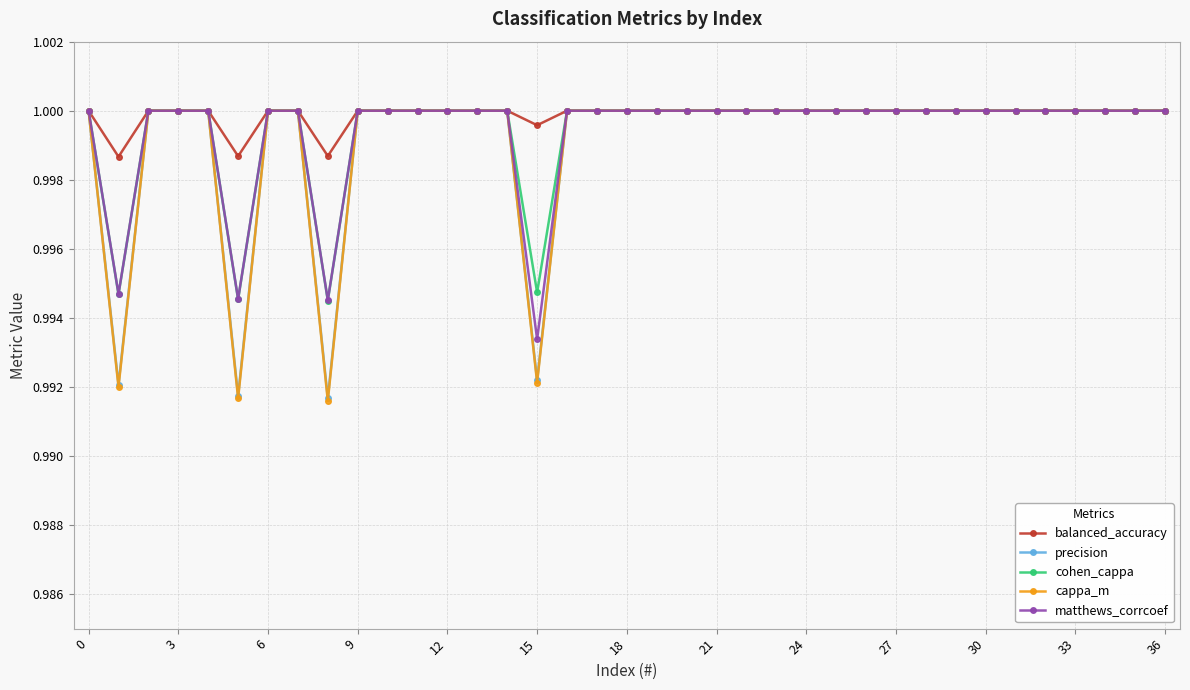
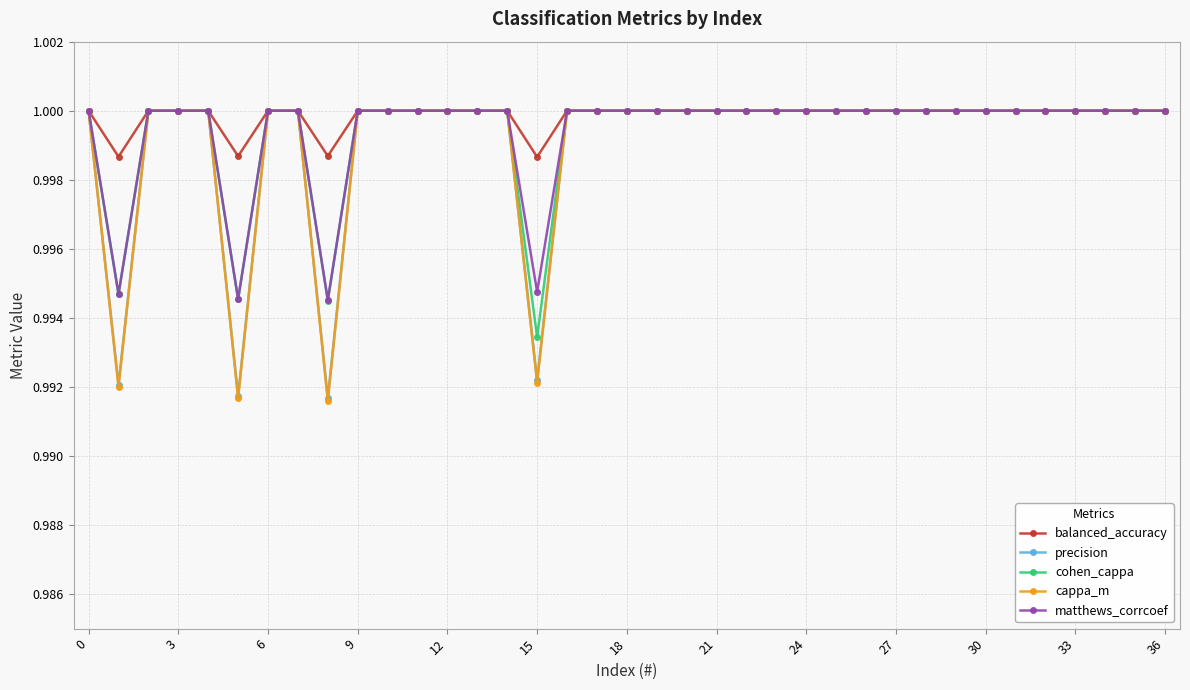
  {
    "balanced_accuracy": {
-     "15": 0.9996
+     "15": 0.9987
    },
    "cohen_cappa": {
-     "15": 0.9947
+     "15": 0.9934
    },
    "matthews_corrcoef": {
-     "15": 0.9934
+     "15": 0.9948
    }
  }
